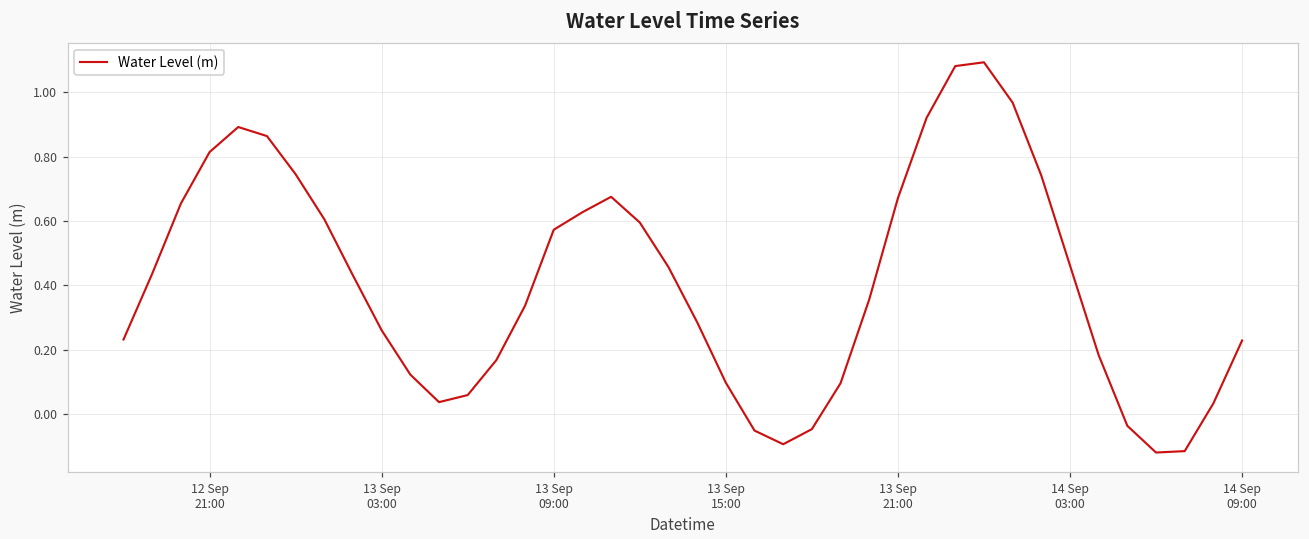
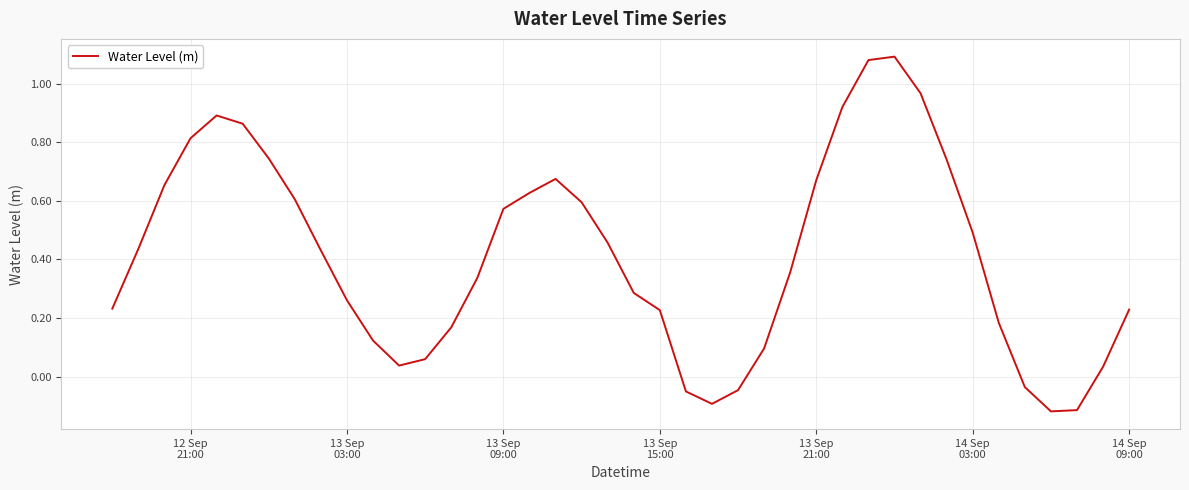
  {
    "12 Sep 21:00": 0.81,
    "13 Sep 03:00": 0.26,
    "13 Sep 09:00": 0.57,
-   "13 Sep 15:00": 0.10,
+   "13 Sep 15:00": 0.23,
    "13 Sep 21:00": 0.67,
-   "14 Sep 03:00": 0.46,
+   "14 Sep 03:00": 0.49,
    "14 Sep 09:00": 0.23
  }
